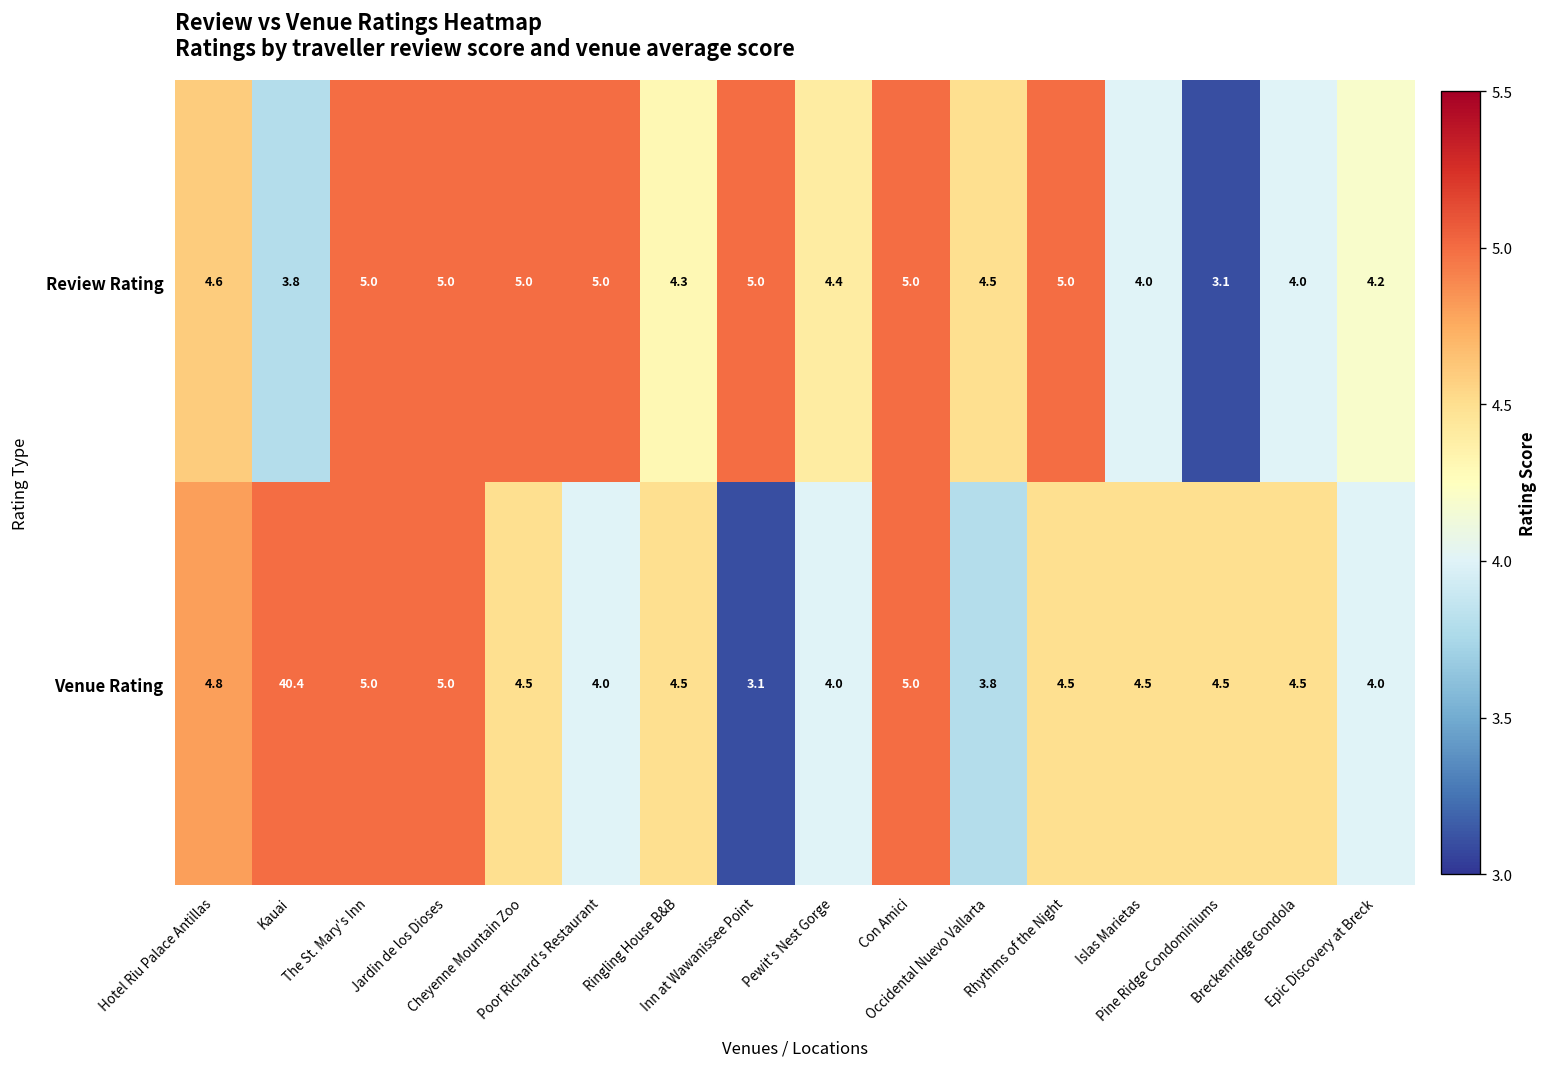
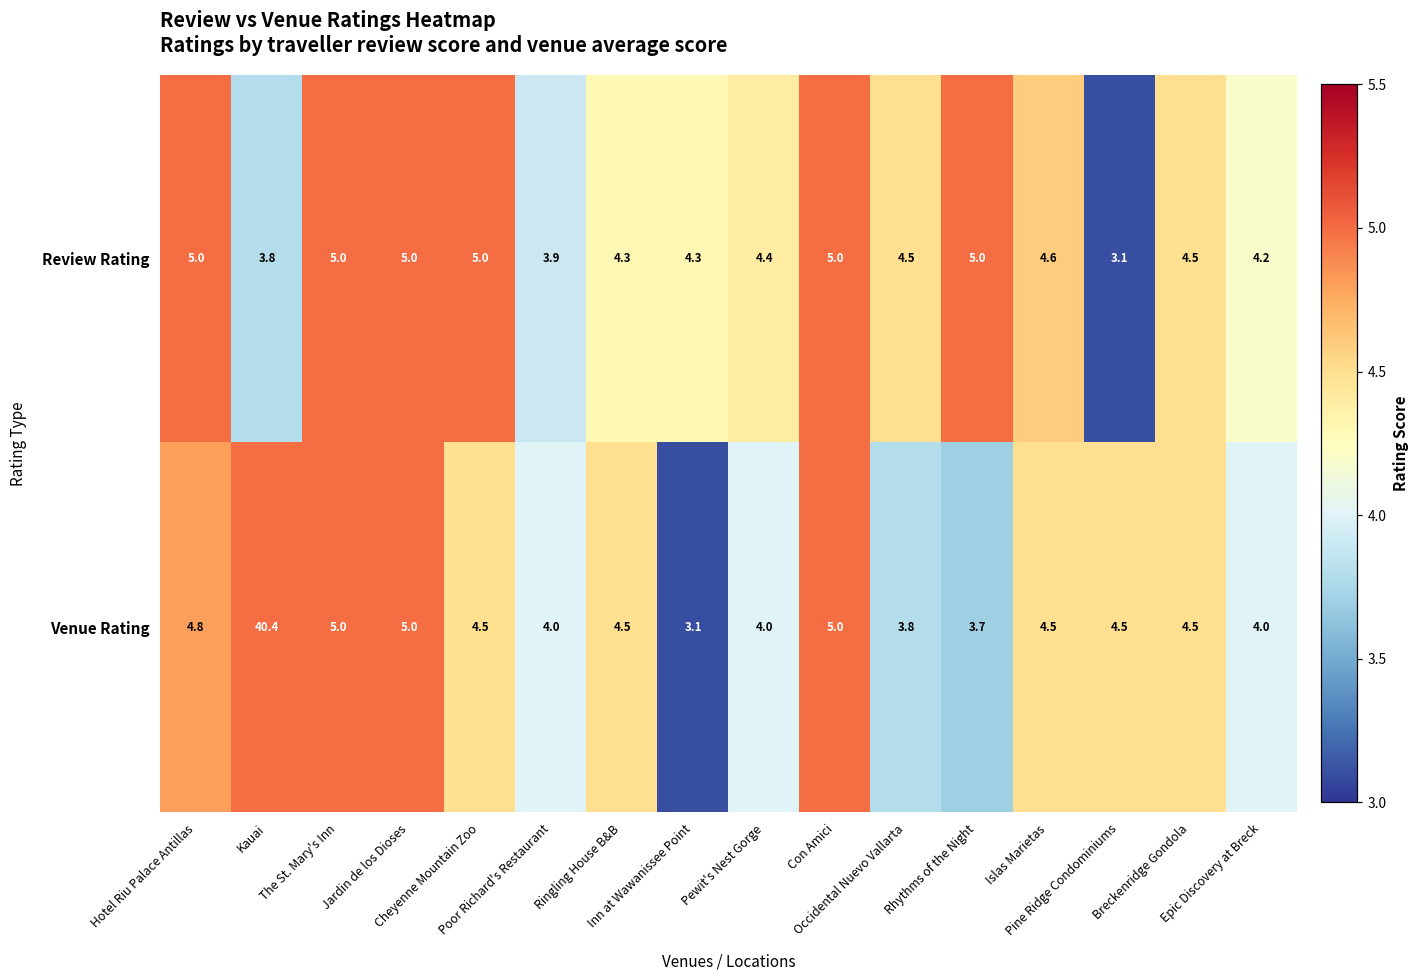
  {
    "Review Rating": {
-     "Hotel Riu Palace Antillas": 4.6,
+     "Hotel Riu Palace Antillas": 5.0,
      "Kauai": 3.8,
      "The St. Mary's Inn": 5.0,
      "Jardin de los Dioses": 5.0,
      "Cheyenne Mountain Zoo": 5.0,
-     "Poor Richard's Restaurant": 5.0,
+     "Poor Richard's Restaurant": 3.9,
      "Ringling House B&B": 4.3,
-     "Inn at Wawanissee Point": 5.0,
+     "Inn at Wawanissee Point": 4.3,
      "Pewit's Nest Gorge": 4.4,
      "Con Amici": 5.0,
      "Occidental Nuevo Vallarta": 4.5,
      "Rhythms of the Night": 5.0,
-     "Islas Marietas": 4.0,
+     "Islas Marietas": 4.6,
      "Pine Ridge Condominiums": 3.1,
-     "Breckenridge Gondola": 4.0,
+     "Breckenridge Gondola": 4.5,
      "Epic Discovery at Breck": 4.2
    },
    "Venue Rating": {
      "Hotel Riu Palace Antillas": 4.8,
      "Kauai": 40.4,
      "The St. Mary's Inn": 5.0,
      "Jardin de los Dioses": 5.0,
      "Cheyenne Mountain Zoo": 4.5,
      "Poor Richard's Restaurant": 4.0,
      "Ringling House B&B": 4.5,
      "Inn at Wawanissee Point": 3.1,
      "Pewit's Nest Gorge": 4.0,
      "Con Amici": 5.0,
      "Occidental Nuevo Vallarta": 3.8,
-     "Rhythms of the Night": 4.5,
+     "Rhythms of the Night": 3.7,
      "Islas Marietas": 4.5,
      "Pine Ridge Condominiums": 4.5,
      "Breckenridge Gondola": 4.5,
      "Epic Discovery at Breck": 4.0
    }
  }
